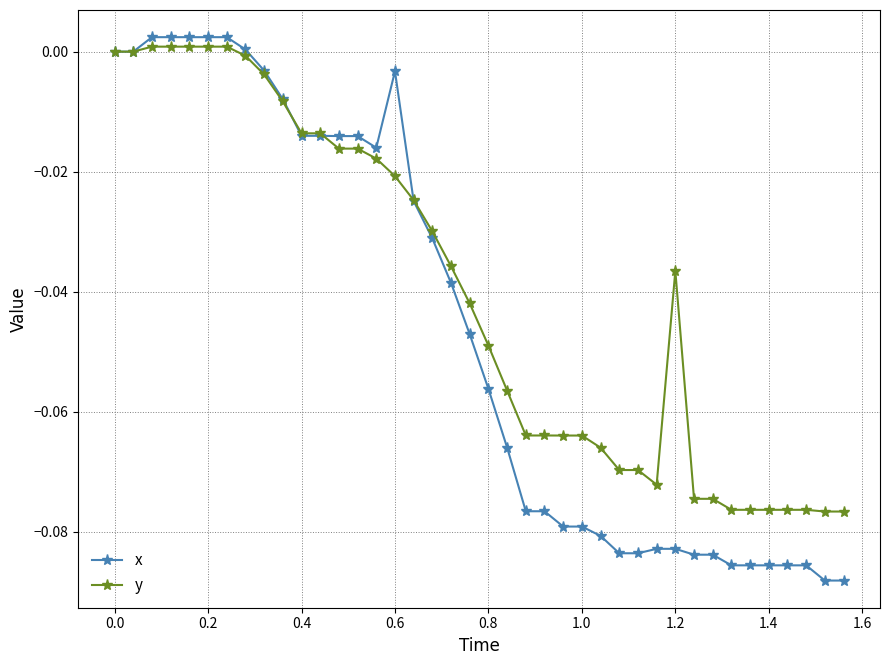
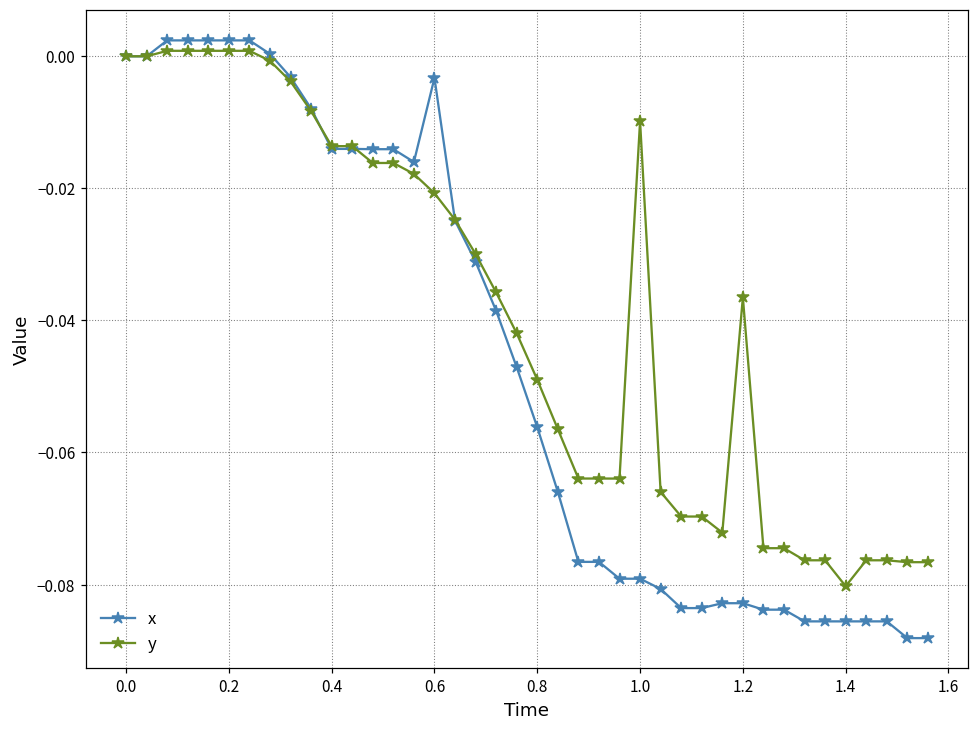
  {
    "x": {
      "0.2": 0.002,
      "0.6": -0.003,
      "0.8": -0.056,
      "1.0": -0.079,
      "1.2": -0.083,
      "1.4": -0.086
    },
    "y": {
      "0.2": 0.001,
      "0.6": -0.021,
      "0.8": -0.049,
-     "1.0": -0.064,
+     "1.0": -0.010,
      "1.2": -0.037,
-     "1.4": -0.076
+     "1.4": -0.080
    }
  }
